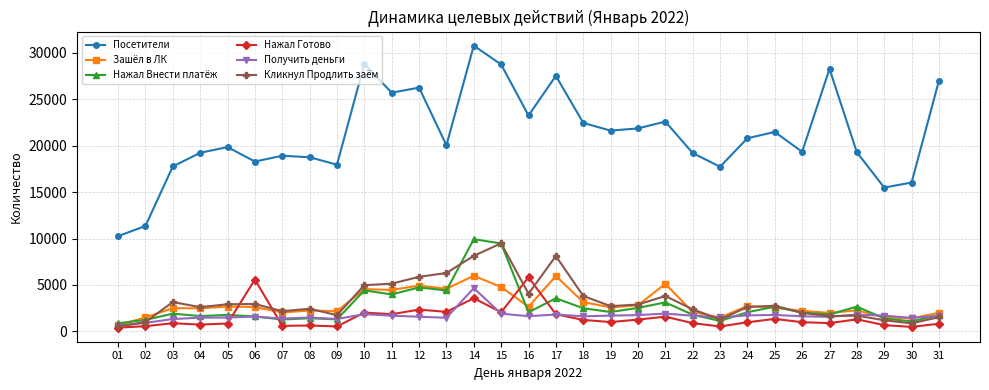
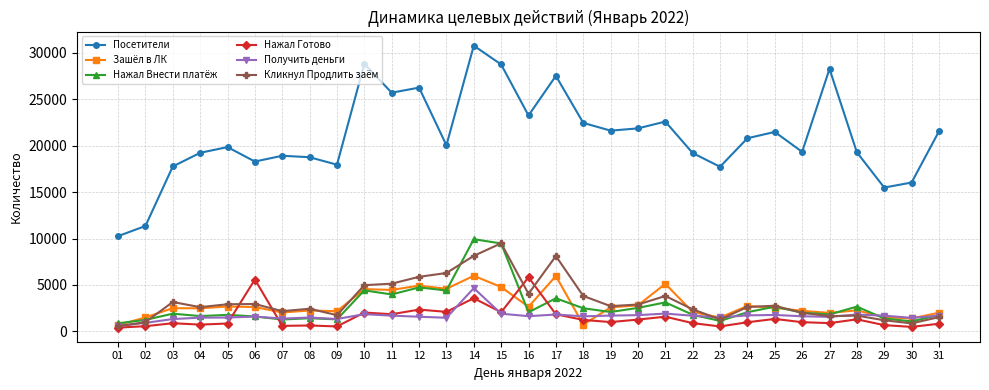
  {
    "Посетители": {
      "01": 10000,
      "02": 11000,
      "03": 18000,
      "04": 19000,
      "05": 20000,
      "06": 18000,
      "07": 19000,
      "08": 19000,
      "09": 18000,
      "11": 26000,
      "12": 26000,
      "13": 20000,
      "14": 31000,
      "15": 29000,
      "16": 23000,
      "17": 27000,
      "18": 22000,
      "19": 22000,
      "20": 22000,
      "21": 23000,
      "22": 19000,
      "23": 18000,
      "24": 21000,
      "25": 21000,
      "26": 19000,
      "27": 28000,
      "28": 19000,
      "29": 15000,
      "30": 16000,
-     "31": 27000
+     "31": 22000
    },
    "Зашёл в ЛК": {
      "03": 3000,
      "06": 3000,
      "09": 2000,
      "11": 4000,
      "14": 6000,
      "15": 5000,
      "16": 3000,
      "17": 6000,
-     "18": 3000,
+     "18": 1000,
      "21": 5000,
      "22": 2000,
      "28": 2000
    },
    "Нажал Внести платёж": {
      "03": 2000,
      "05": 2000,
      "11": 4000,
      "14": 10000,
      "16": 2000,
      "17": 4000,
      "18": 2000,
      "19": 2000,
      "20": 3000,
      "21": 3000,
      "24": 2000,
      "28": 3000
    },
    "Нажал Готово": {
      "02": 1000,
      "03": 1000,
      "04": 1000,
      "05": 1000,
      "06": 6000,
      "07": 1000,
      "08": 1000,
      "09": 1000,
      "12": 2000,
      "13": 2000,
      "14": 4000,
      "16": 6000,
      "18": 1000,
      "19": 1000,
      "20": 1000,
      "21": 2000,
      "22": 1000,
      "23": 1000,
      "24": 1000,
      "25": 1000,
      "26": 1000,
      "27": 1000,
      "28": 1000,
      "29": 1000,
      "30": 0,
      "31": 1000
    },
    "Получить деньги": {
      "03": 1000,
      "05": 2000,
      "12": 2000,
      "13": 1000,
      "14": 5000,
      "16": 2000,
      "18": 2000,
      "19": 2000,
      "20": 2000,
      "21": 2000,
      "24": 2000,
      "25": 2000,
      "26": 2000
    },
    "Кликнул Продлить заём": {
      "03": 3000,
      "06": 3000,
      "09": 2000,
      "10": 5000,
      "11": 5000,
      "12": 6000,
      "13": 6000,
      "14": 8000,
      "16": 4000,
      "17": 8000,
      "18": 4000,
      "21": 4000,
      "22": 2000
    }
  }
